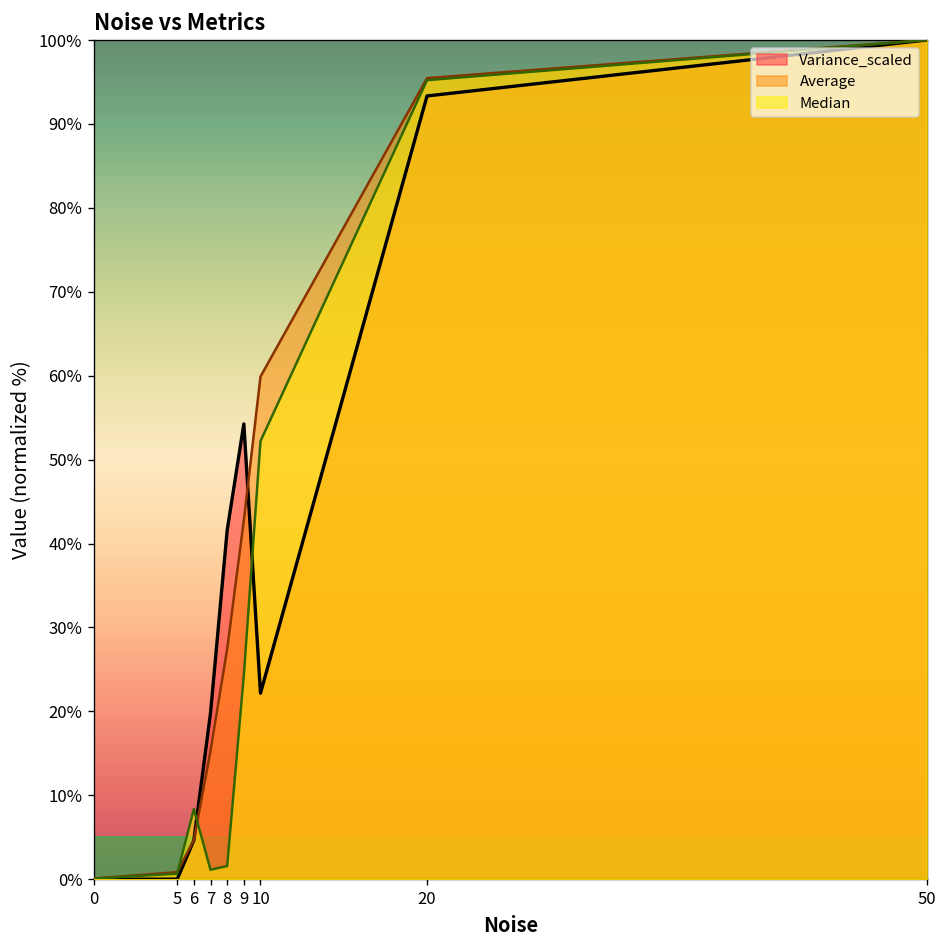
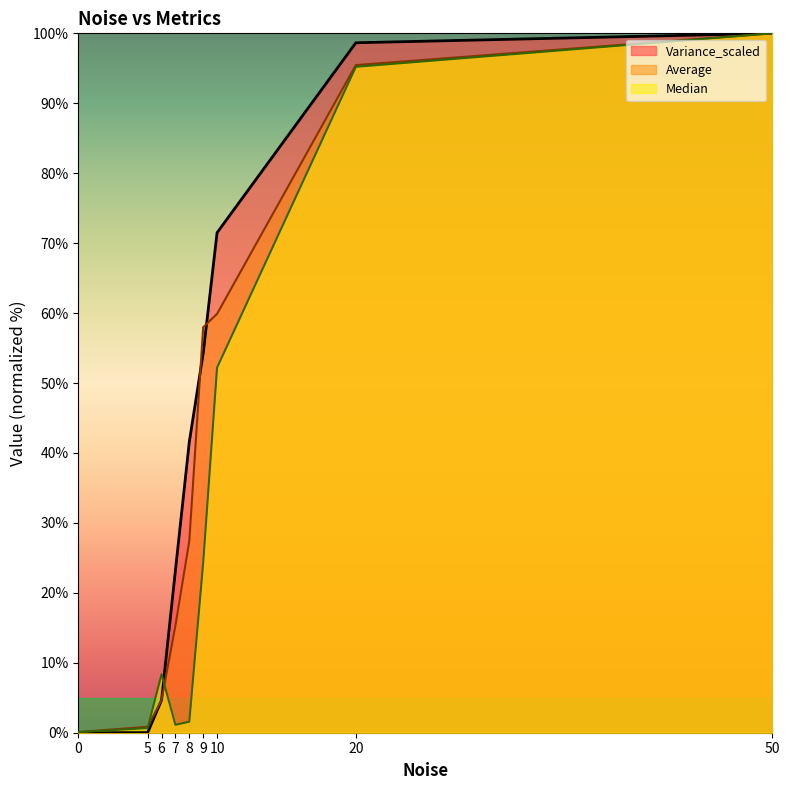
  {
    "Variance_scaled": {
-     "7": "20%",
+     "7": "23%",
      "8": "42%",
      "9": "54%",
-     "10": "22%",
-     "20": "93%"
+     "10": "71%",
+     "20": "99%"
    },
    "Average": {
      "7": "15%",
      "8": "27%",
-     "9": "43%",
+     "9": "58%",
      "10": "60%"
    },
    "Median": {
      "6": "8%",
      "9": "24%",
      "10": "52%"
    }
  }
